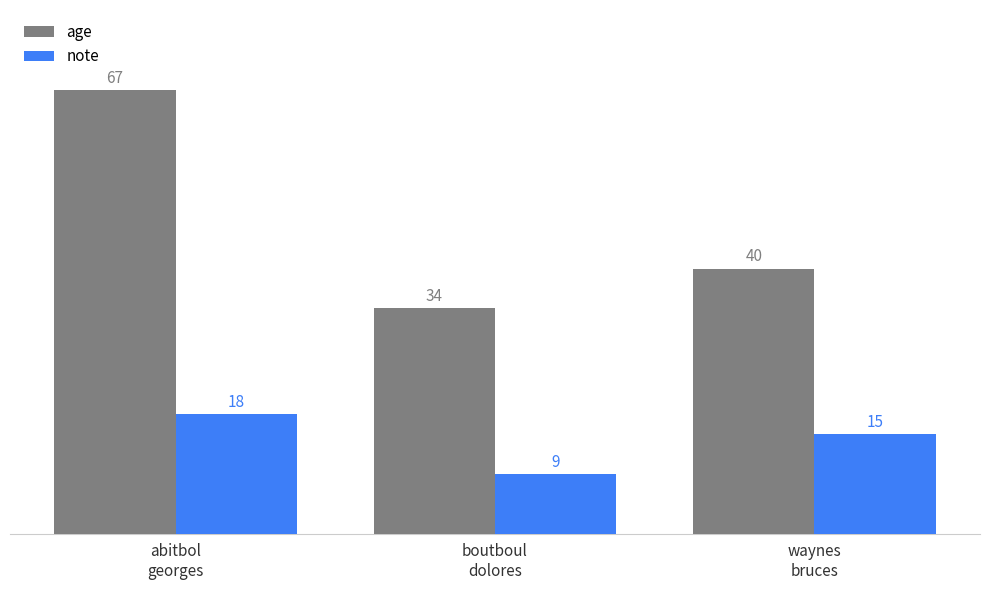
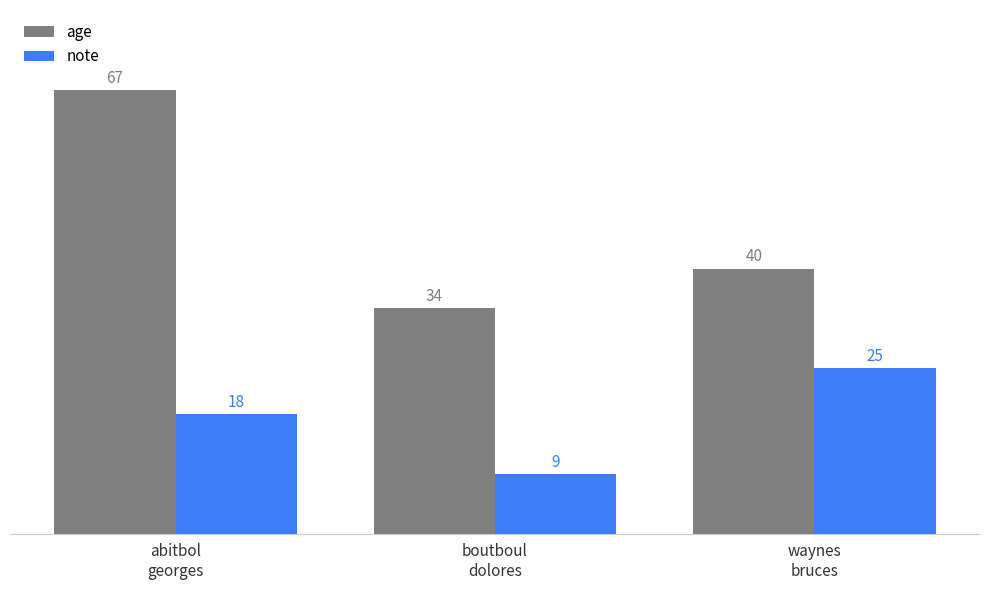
  {
    "age": {
      "abitbol georges": 67,
      "boutboul dolores": 34,
      "waynes bruces": 40
    },
    "note": {
      "abitbol georges": 18,
      "boutboul dolores": 9,
-     "waynes bruces": 15
+     "waynes bruces": 25
    }
  }
